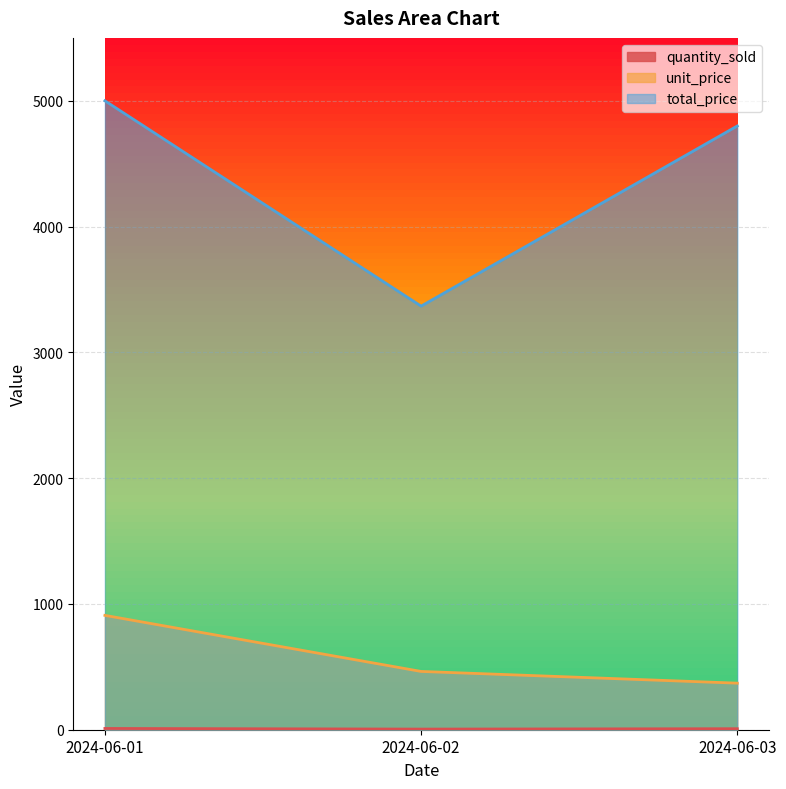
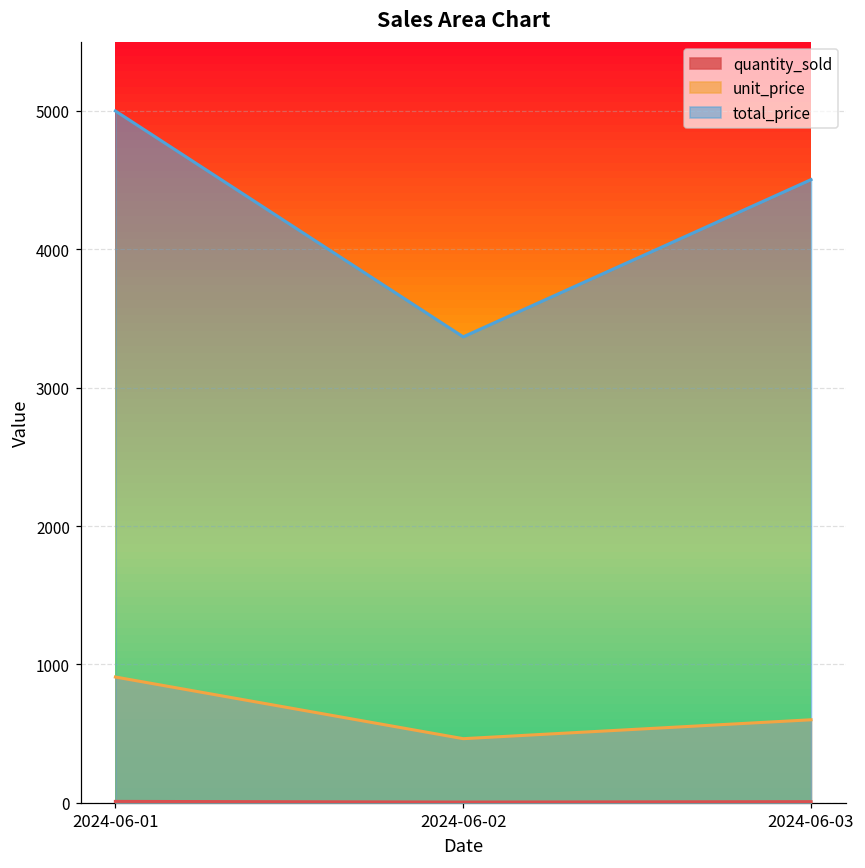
  {
    "quantity_sold": {
      "2024-06-01": 10,
      "2024-06-02": 10,
      "2024-06-03": 10
    },
    "unit_price": {
      "2024-06-01": 910,
      "2024-06-02": 460,
-     "2024-06-03": 370
+     "2024-06-03": 600
    },
    "total_price": {
      "2024-06-01": 5000,
      "2024-06-02": 3370,
-     "2024-06-03": 4800
+     "2024-06-03": 4500
    }
  }
